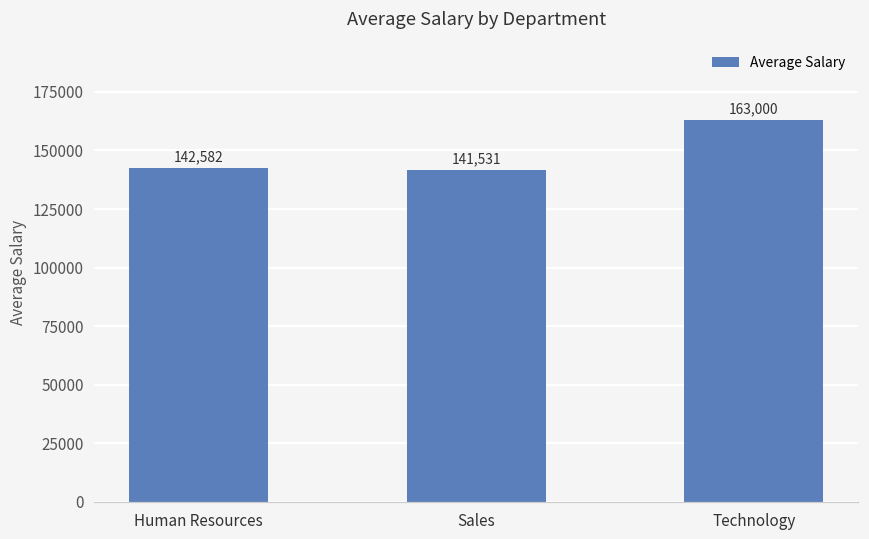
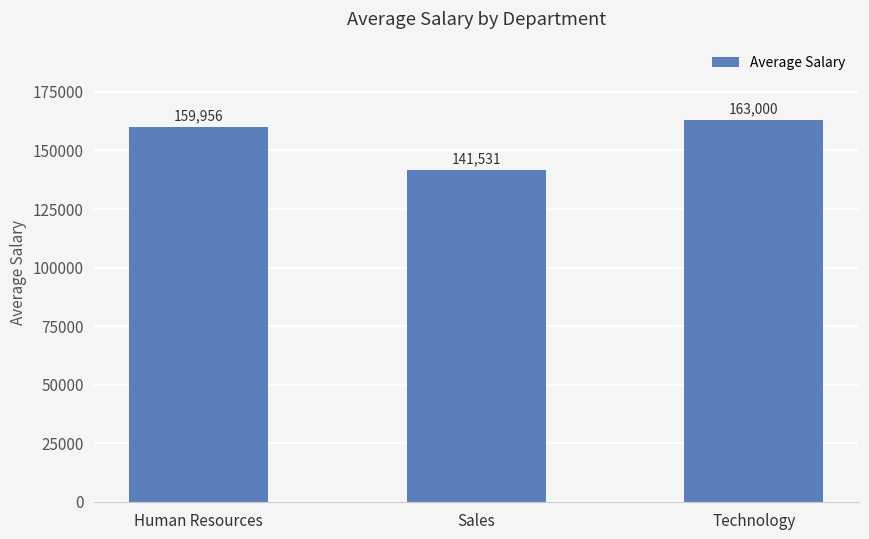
  {
-   "Human Resources": "142,582",
+   "Human Resources": "159,956",
    "Sales": "141,531",
    "Technology": "163,000"
  }
